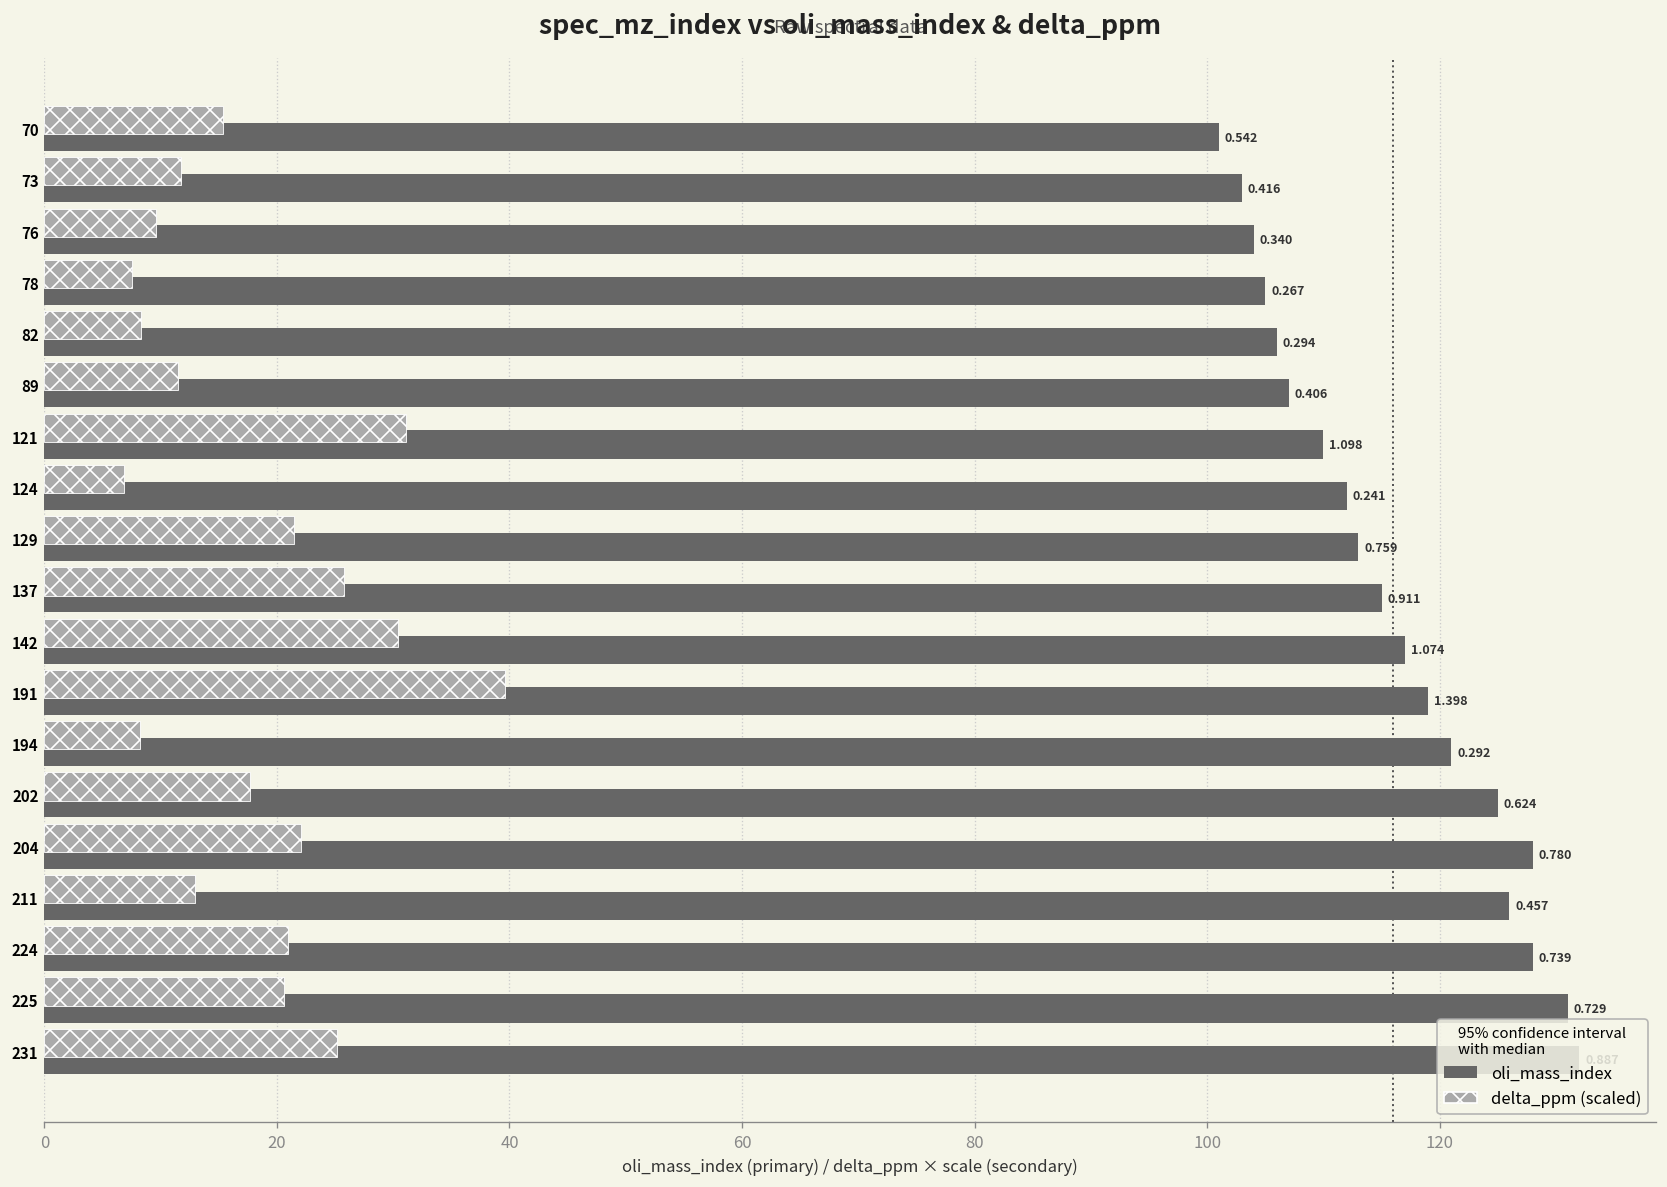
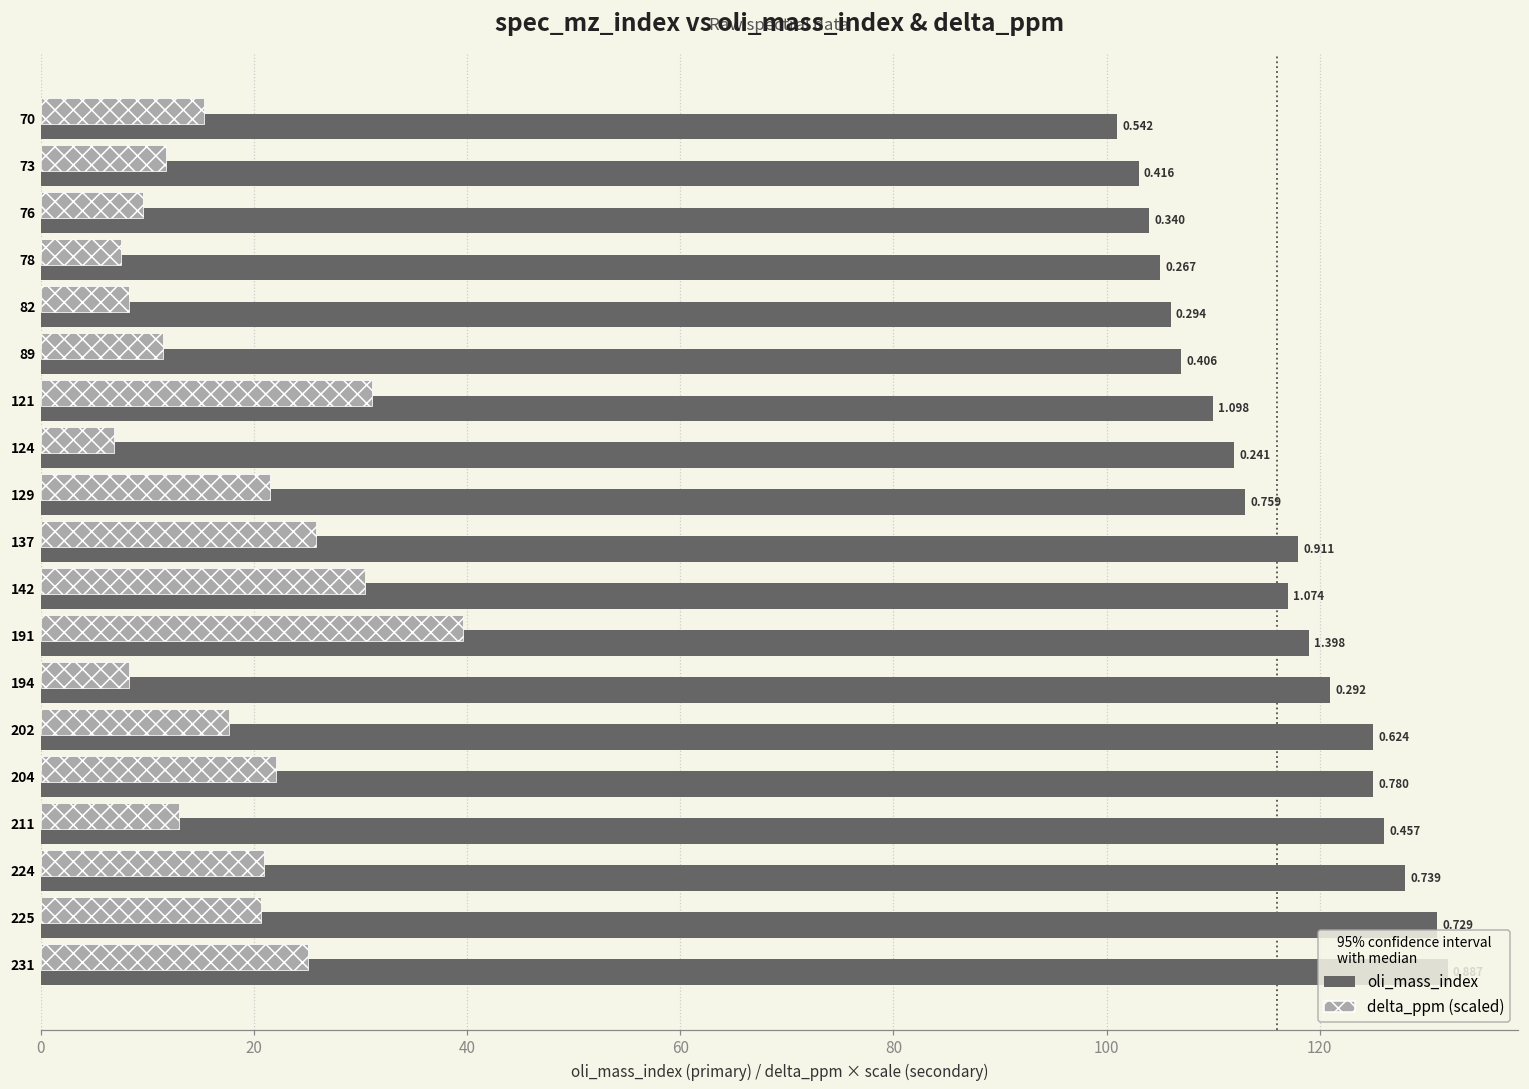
  {
    "oli_mass_index": {
-     "137": 115,
-     "204": 128
+     "137": 118,
+     "204": 125
    }
  }
